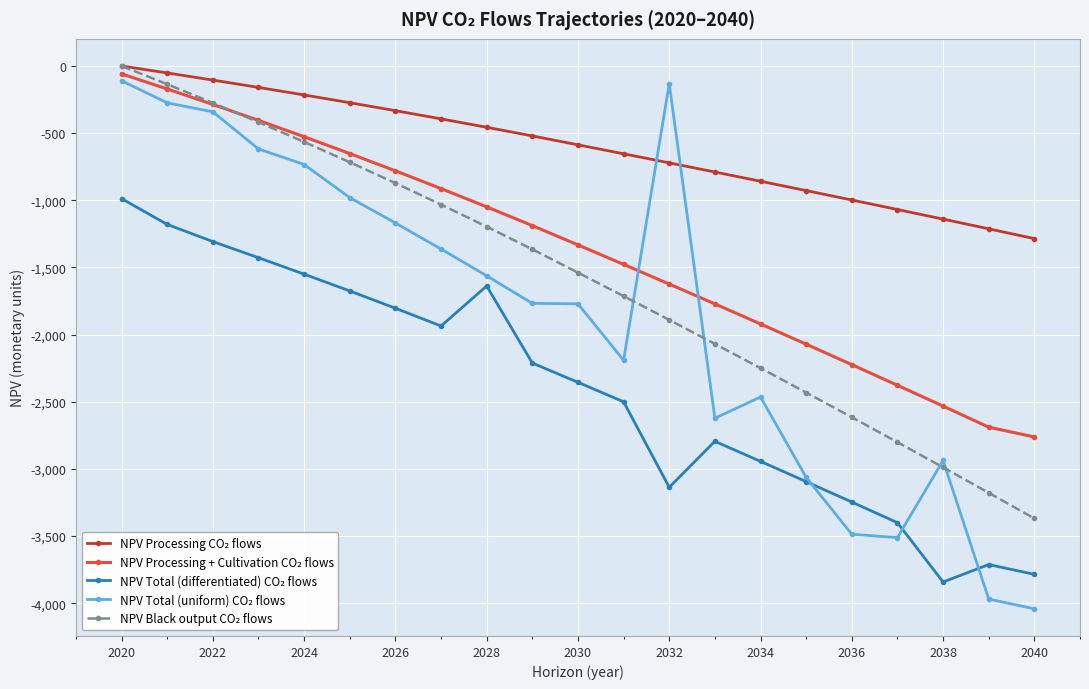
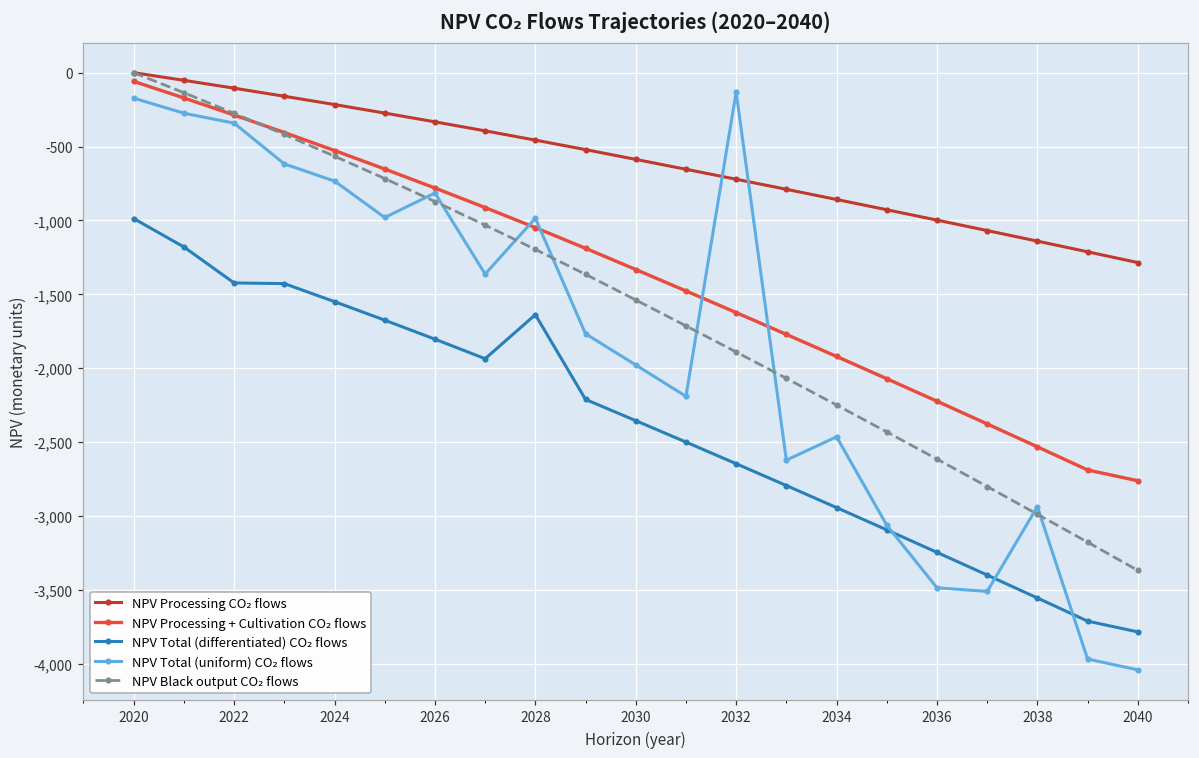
  {
    "NPV Total (differentiated) CO₂ flows": {
      "2020": "-990",
-     "2022": "-1,310",
+     "2022": "-1,420",
      "2024": "-1,550",
      "2026": "-1,800",
      "2028": "-1,640",
      "2030": "-2,360",
-     "2032": "-3,140",
+     "2032": "-2,650",
      "2034": "-2,940",
      "2036": "-3,250",
-     "2038": "-3,840",
+     "2038": "-3,560",
      "2040": "-3,780"
    },
    "NPV Total (uniform) CO₂ flows": {
-     "2020": "-110",
+     "2020": "-170",
      "2022": "-340",
      "2024": "-730",
-     "2026": "-1,170",
-     "2028": "-1,560",
-     "2030": "-1,770",
+     "2026": "-810",
+     "2028": "-980",
+     "2030": "-1,980",
      "2032": "-130",
      "2034": "-2,460",
      "2036": "-3,490",
      "2038": "-2,940",
      "2040": "-4,040"
    },
    "NPV Black output CO₂ flows": {
      "2024": "-570",
      "2026": "-870",
      "2028": "-1,200",
      "2030": "-1,540",
      "2032": "-1,890",
      "2034": "-2,250",
      "2036": "-2,620",
      "2038": "-2,990",
      "2040": "-3,370"
    }
  }
